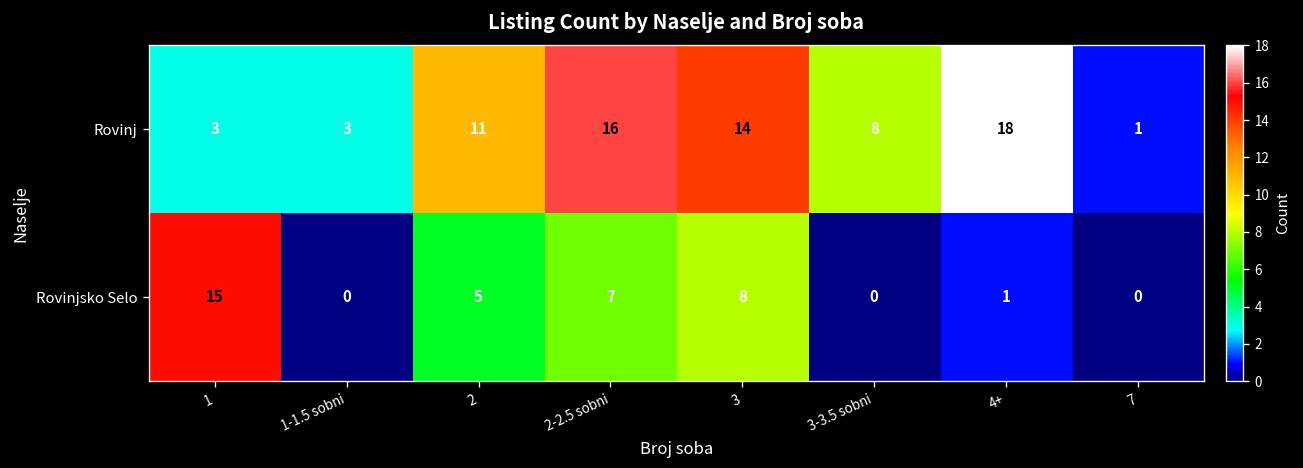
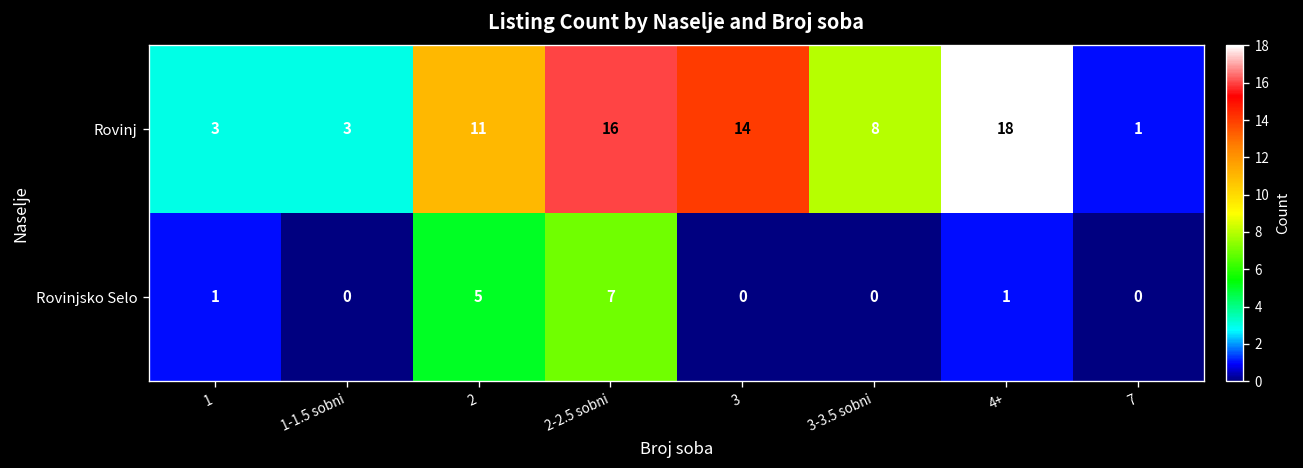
  {
    "Rovinj": {
      "1": 3,
      "1-1.5 sobni": 3,
      "2": 11,
      "2-2.5 sobni": 16,
      "3": 14,
      "3-3.5 sobni": 8,
      "4+": 18,
      "7": 1
    },
    "Rovinjsko Selo": {
-     "1": 15,
+     "1": 1,
      "1-1.5 sobni": 0,
      "2": 5,
      "2-2.5 sobni": 7,
-     "3": 8,
+     "3": 0,
      "3-3.5 sobni": 0,
      "4+": 1,
      "7": 0
    }
  }
